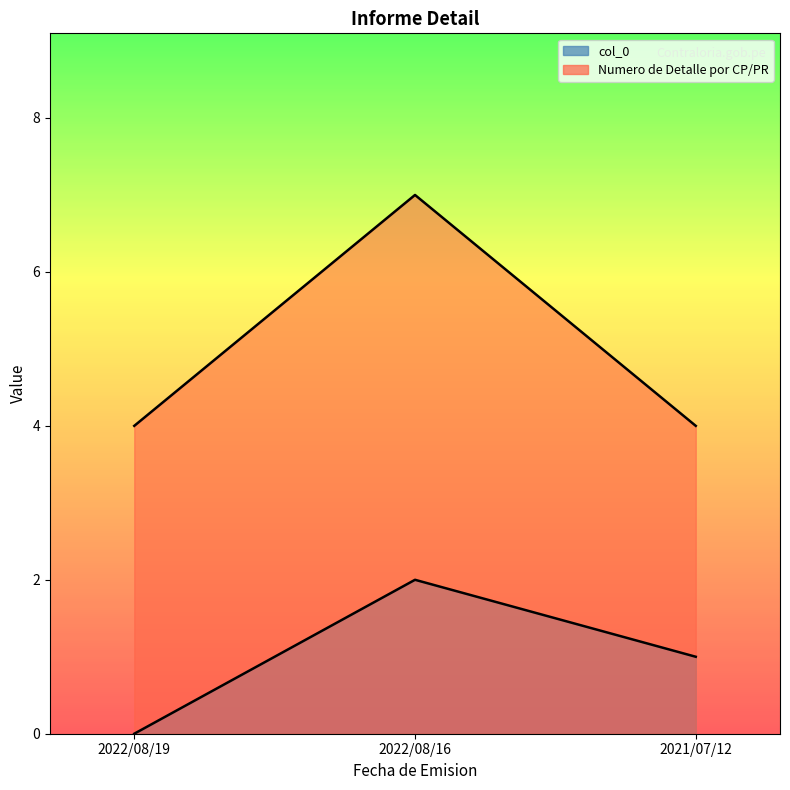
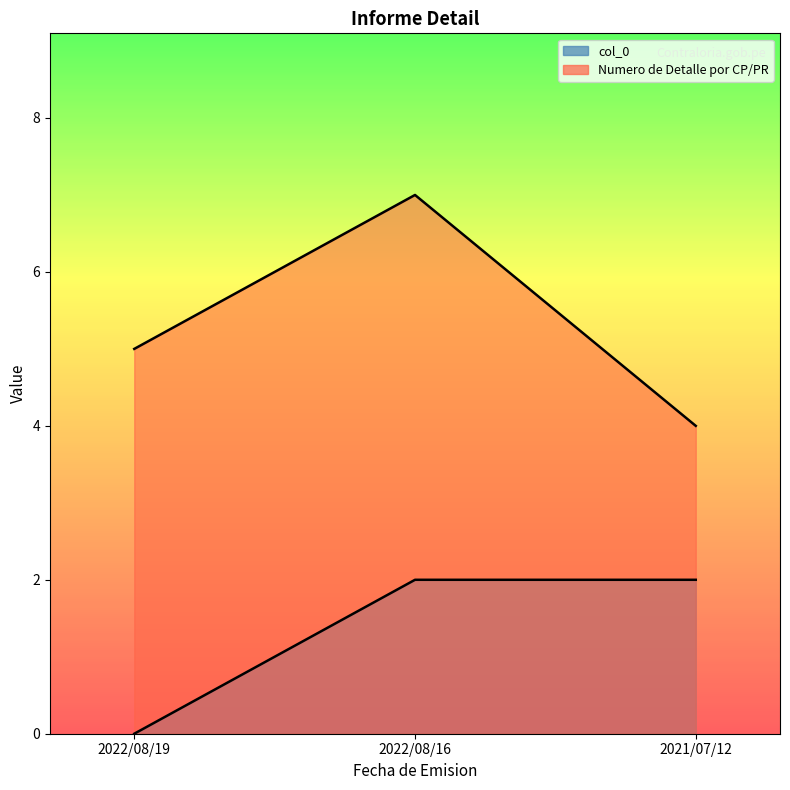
  {
    "col_0": {
      "2022/08/19": 0,
      "2022/08/16": 2,
-     "2021/07/12": 1
+     "2021/07/12": 2
    },
    "Numero de Detalle por CP/PR": {
-     "2022/08/19": 4,
+     "2022/08/19": 5,
      "2022/08/16": 7,
      "2021/07/12": 4
    }
  }
